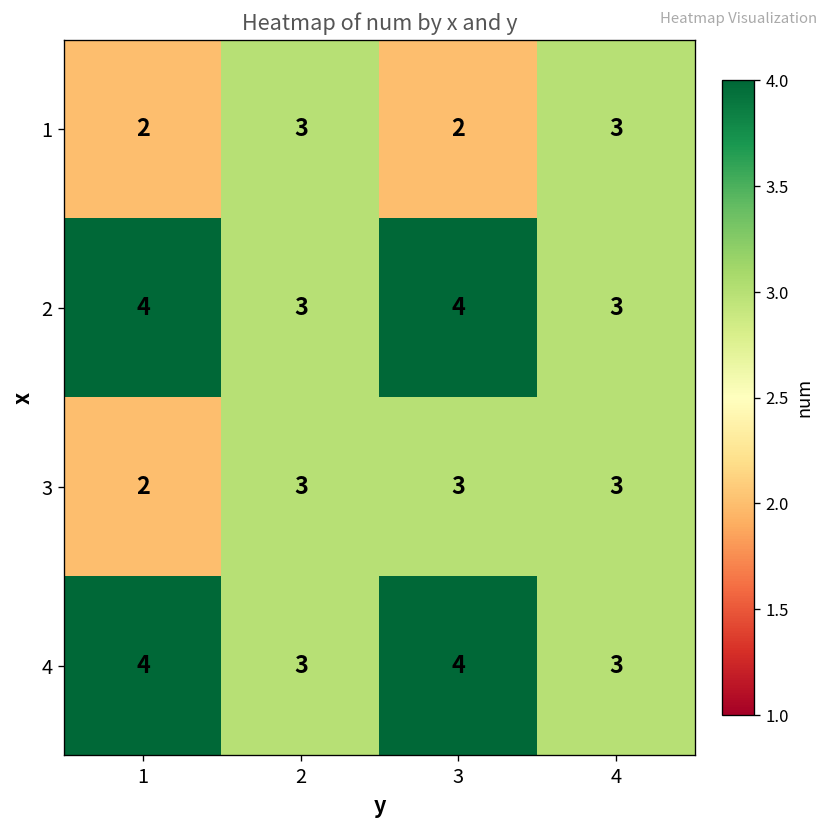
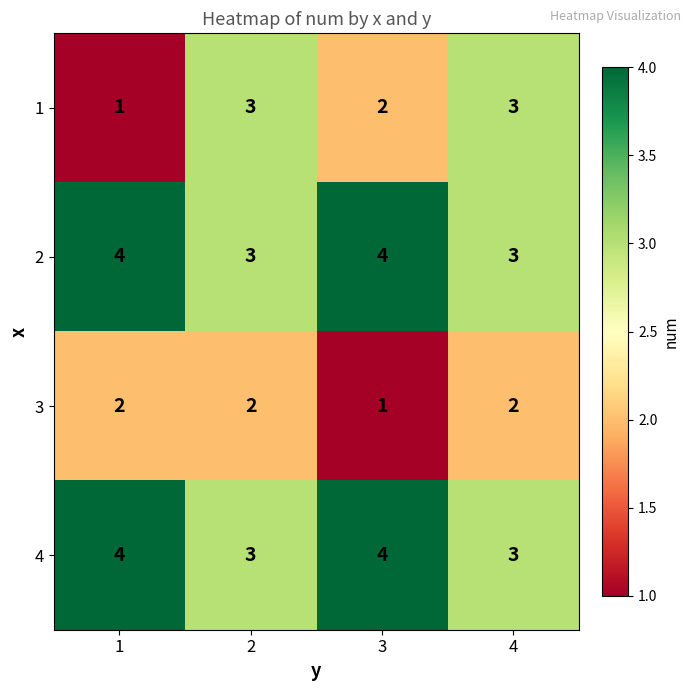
  {
    "1": {
-     "1": 2,
+     "1": 1,
      "2": 3,
      "3": 2,
      "4": 3
    },
    "2": {
      "1": 4,
      "2": 3,
      "3": 4,
      "4": 3
    },
    "3": {
      "1": 2,
-     "2": 3,
-     "3": 3,
-     "4": 3
+     "2": 2,
+     "3": 1,
+     "4": 2
    },
    "4": {
      "1": 4,
      "2": 3,
      "3": 4,
      "4": 3
    }
  }
